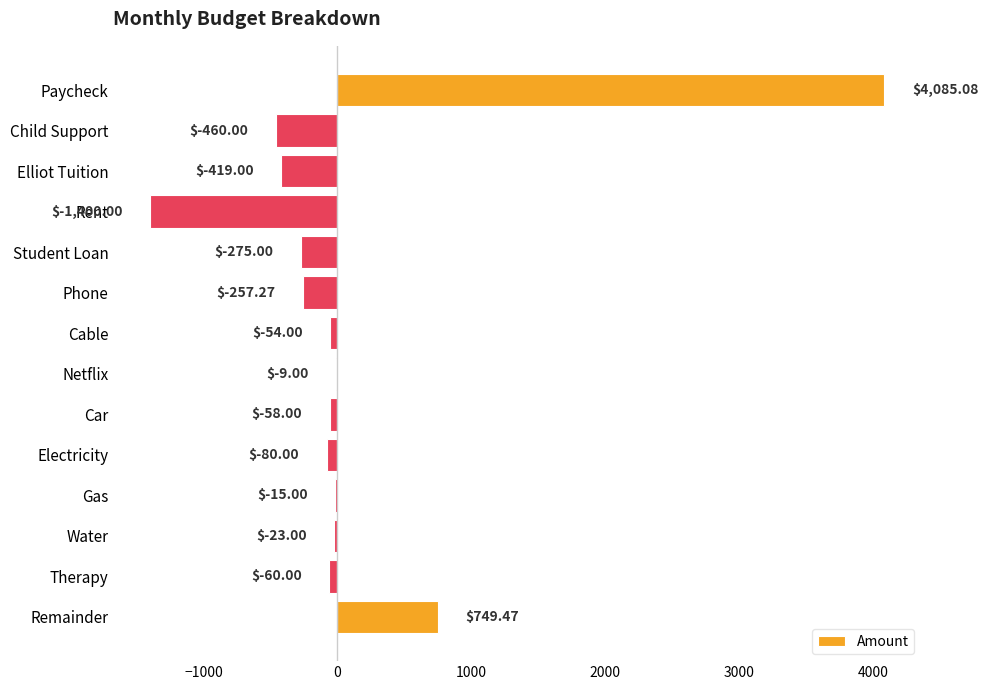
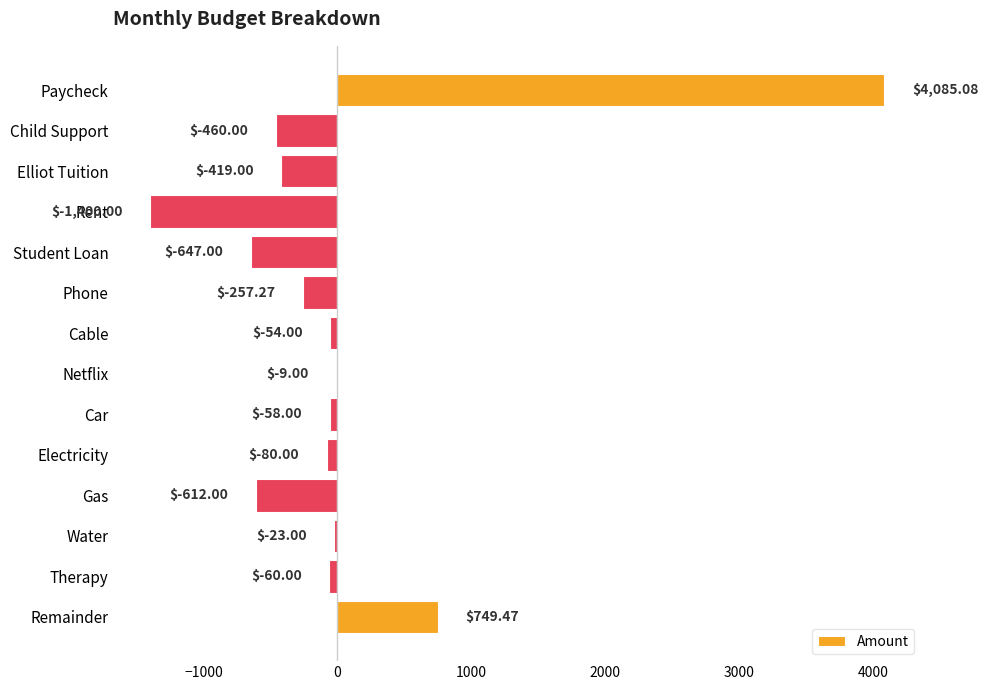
  {
-   "Student Loan": "$-275.00",
-   "Gas": "$-15.00"
+   "Student Loan": "$-647.00",
+   "Gas": "$-612.00"
  }
